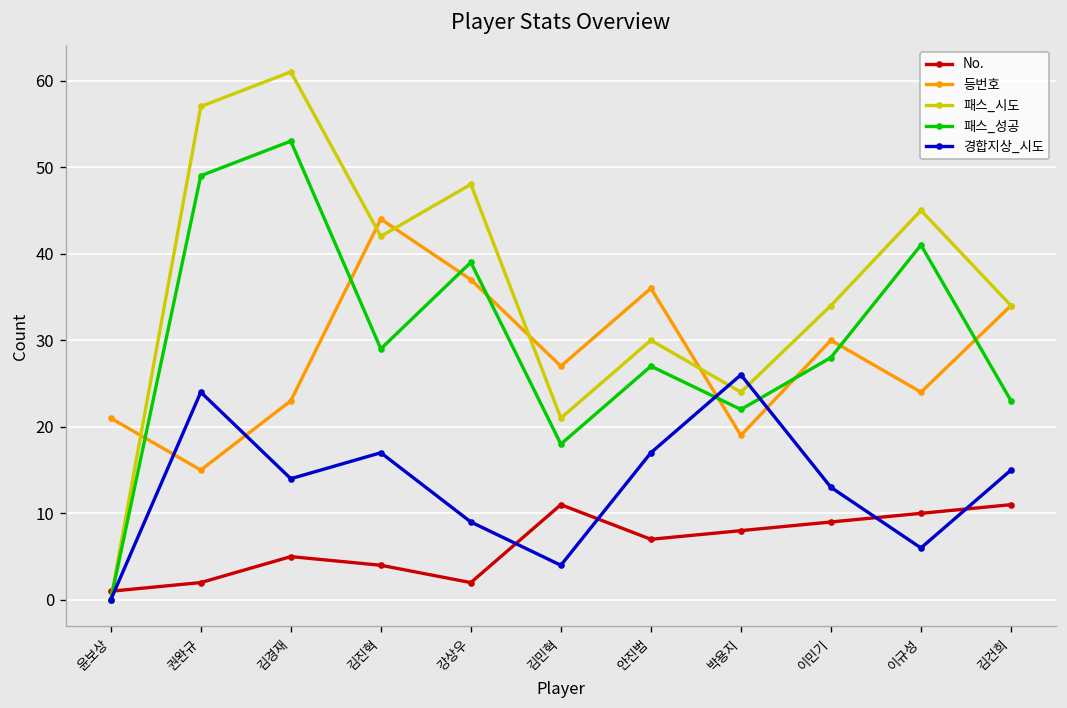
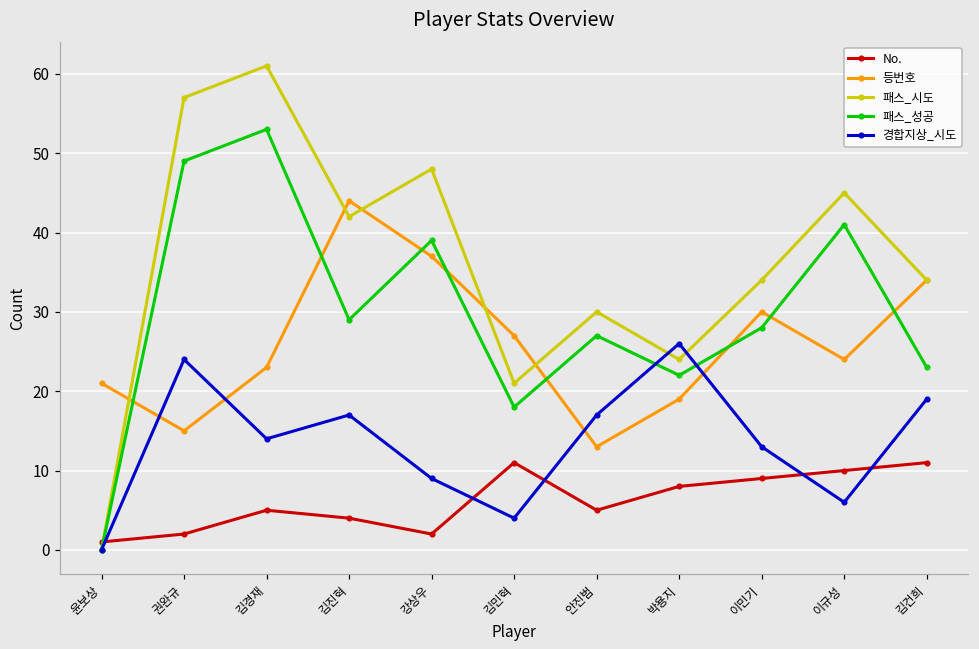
  {
    "No.": {
      "윤보상": 1,
      "권완규": 2,
      "김경재": 5,
      "김진혁": 4,
      "강상우": 2,
      "김민혁": 11,
-     "안진범": 7,
+     "안진범": 5,
      "박용지": 8,
      "이민기": 9,
      "이규성": 10,
      "김건희": 11
    },
    "등번호": {
      "윤보상": 21,
      "권완규": 15,
      "김경재": 23,
      "김진혁": 44,
      "강상우": 37,
      "김민혁": 27,
-     "안진범": 36,
+     "안진범": 13,
      "박용지": 19,
      "이민기": 30,
      "이규성": 24
    },
    "패스_시도": {
      "권완규": 57,
      "김경재": 61,
      "김진혁": 42,
      "강상우": 48,
      "김민혁": 21,
      "안진범": 30,
      "박용지": 24,
      "이민기": 34,
      "이규성": 45
    },
    "패스_성공": {
      "권완규": 49,
      "김경재": 53,
      "김진혁": 29,
      "강상우": 39,
      "김민혁": 18,
      "안진범": 27,
      "박용지": 22,
      "이민기": 28,
      "이규성": 41,
      "김건희": 23
    },
    "경합지상_시도": {
      "권완규": 24,
      "김경재": 14,
      "김진혁": 17,
      "강상우": 9,
      "김민혁": 4,
      "안진범": 17,
      "박용지": 26,
      "이민기": 13,
      "이규성": 6,
-     "김건희": 15
+     "김건희": 19
    }
  }
